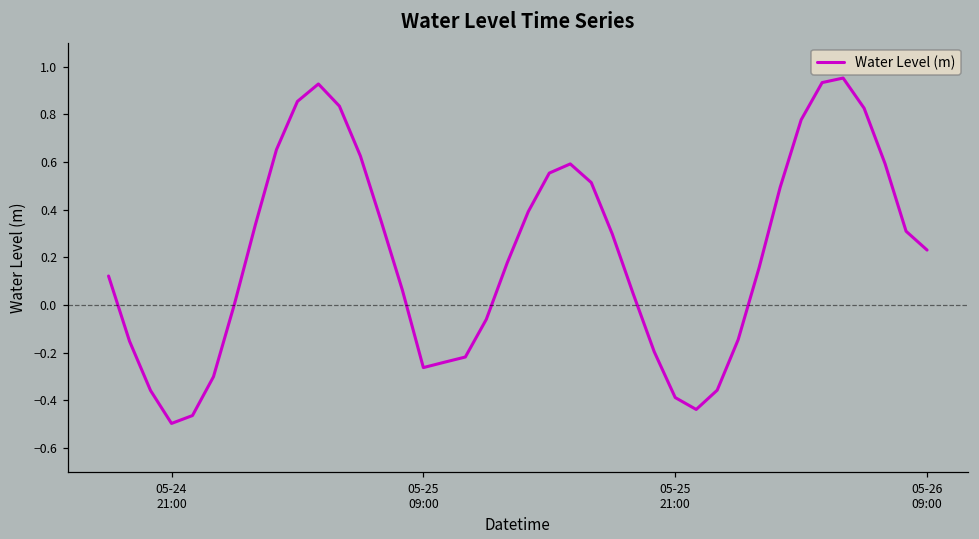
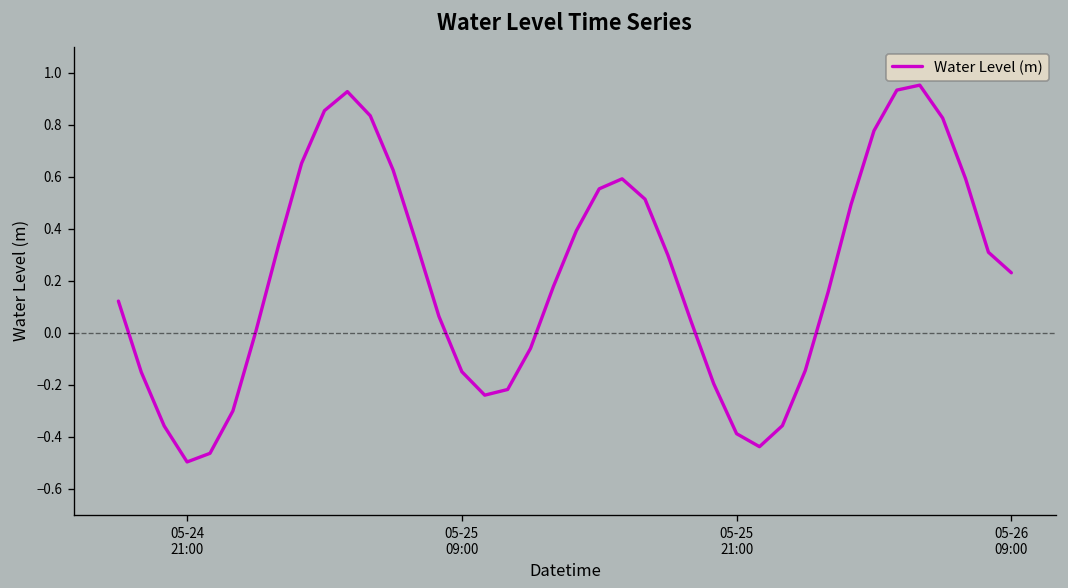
  {
    "05-24 21:00": -0.50,
-   "05-25 09:00": -0.26,
+   "05-25 09:00": -0.15,
    "05-25 21:00": -0.39,
    "05-26 09:00": 0.23
  }
